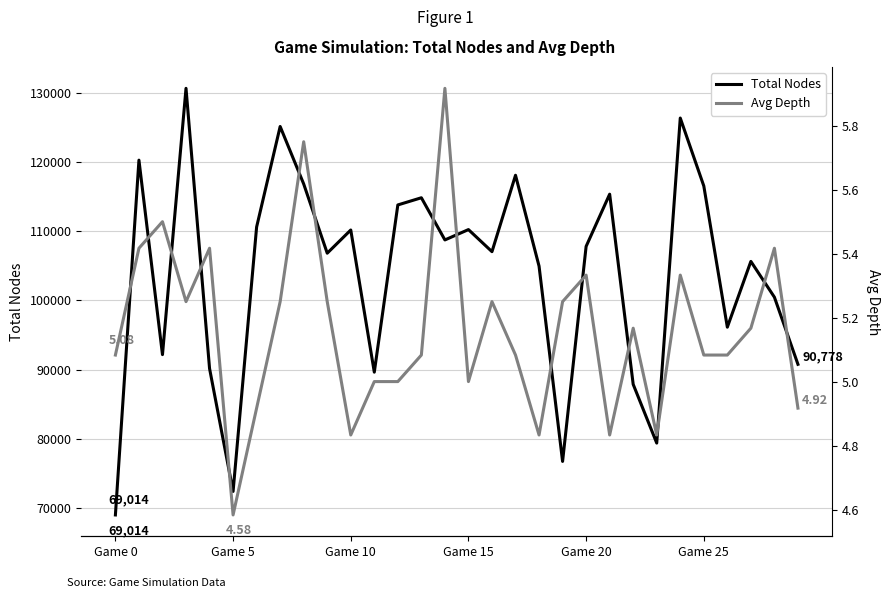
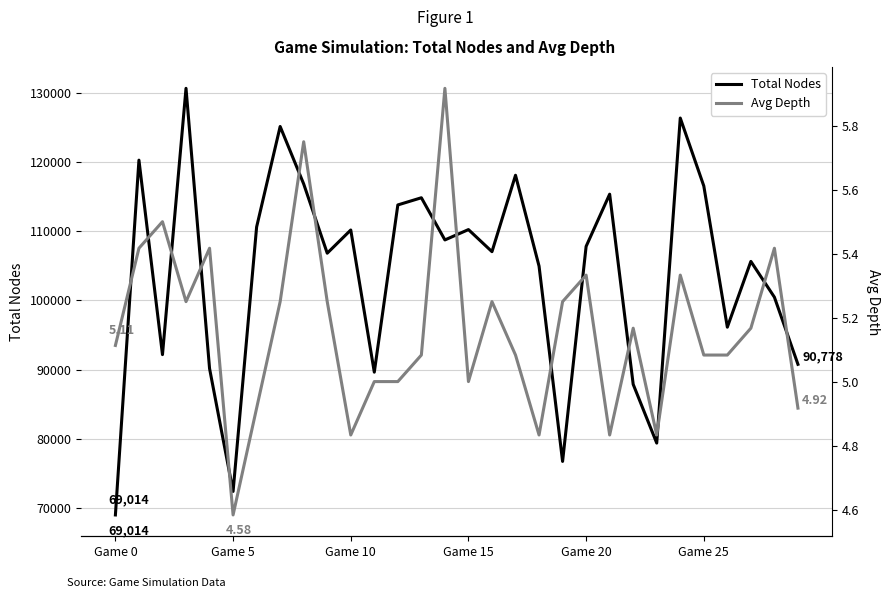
  {
    "Total Nodes": {
      "Game 0": "69,014"
    },
    "Avg Depth": {
-     "Game 0": "5.08",
+     "Game 0": "5.11",
      "Game 5": "4.58"
    }
  }
